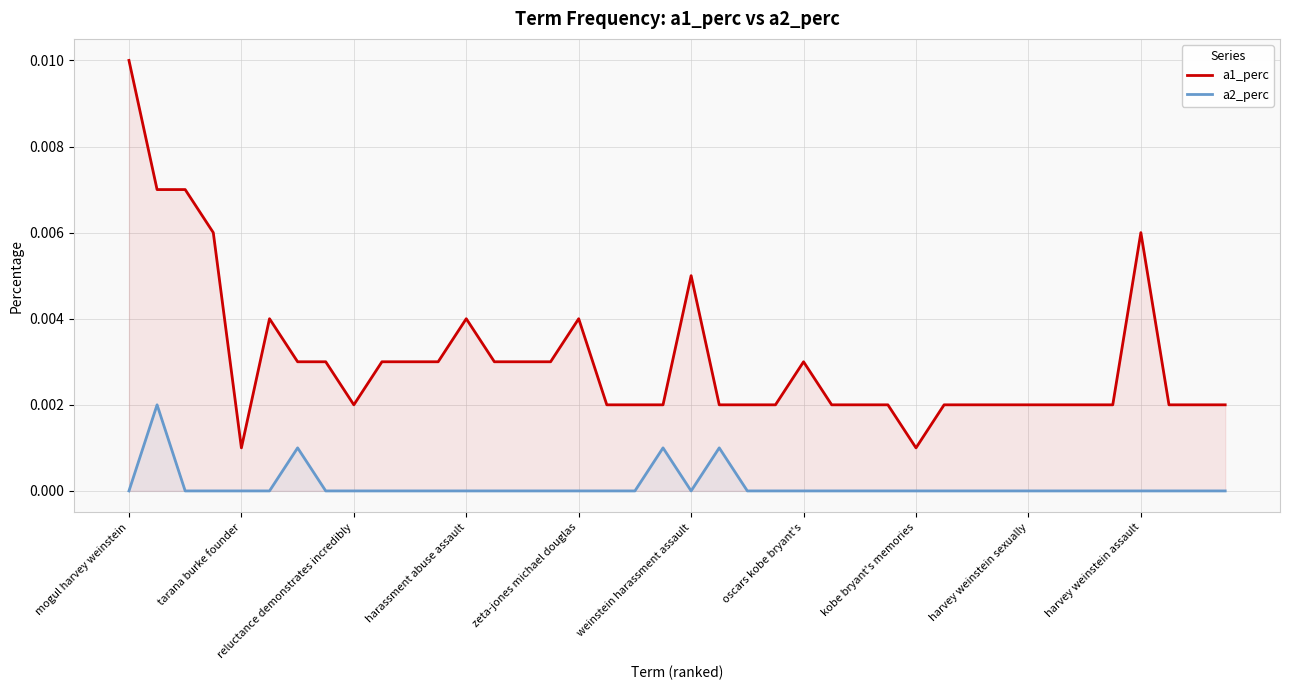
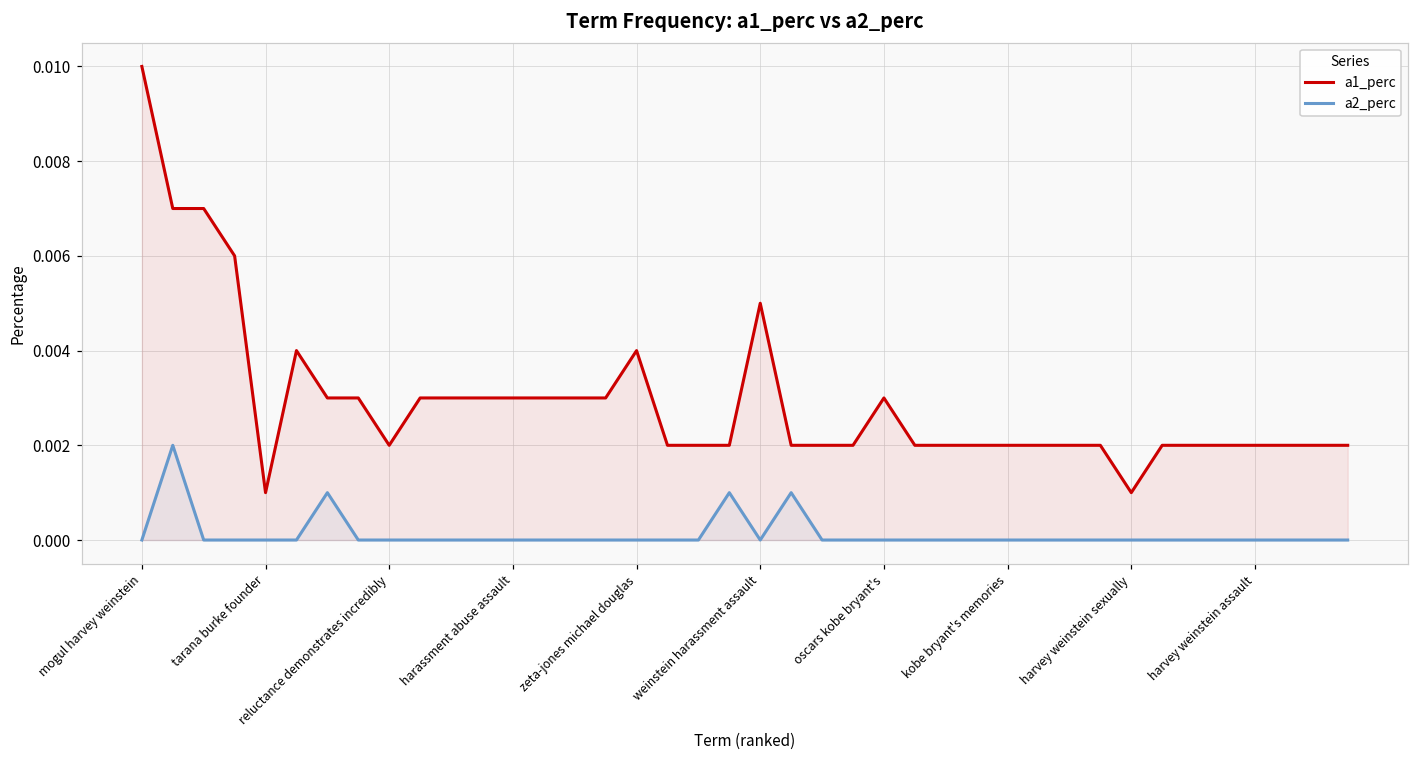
  {
    "a1_perc": {
      "mogul harvey weinstein": 0.010,
      "tarana burke founder": 0.001,
      "reluctance demonstrates incredibly": 0.002,
-     "harassment abuse assault": 0.004,
+     "harassment abuse assault": 0.003,
      "zeta-jones michael douglas": 0.004,
      "weinstein harassment assault": 0.005,
      "oscars kobe bryant's": 0.003,
-     "kobe bryant's memories": 0.001,
-     "harvey weinstein sexually": 0.002,
-     "harvey weinstein assault": 0.006
+     "kobe bryant's memories": 0.002,
+     "harvey weinstein sexually": 0.001,
+     "harvey weinstein assault": 0.002
    },
    "a2_perc": {
      "mogul harvey weinstein": 0.000,
      "tarana burke founder": 0.000,
      "reluctance demonstrates incredibly": 0.000,
      "harassment abuse assault": 0.000,
      "zeta-jones michael douglas": 0.000,
      "weinstein harassment assault": 0.000,
      "oscars kobe bryant's": 0.000,
      "kobe bryant's memories": 0.000,
      "harvey weinstein sexually": 0.000,
      "harvey weinstein assault": 0.000
    }
  }
